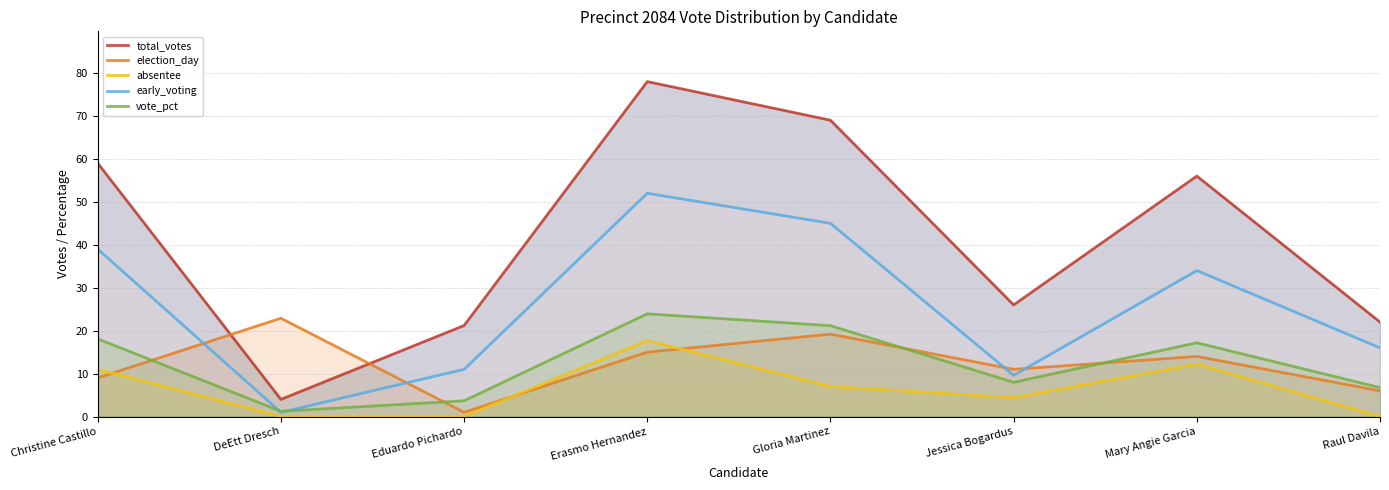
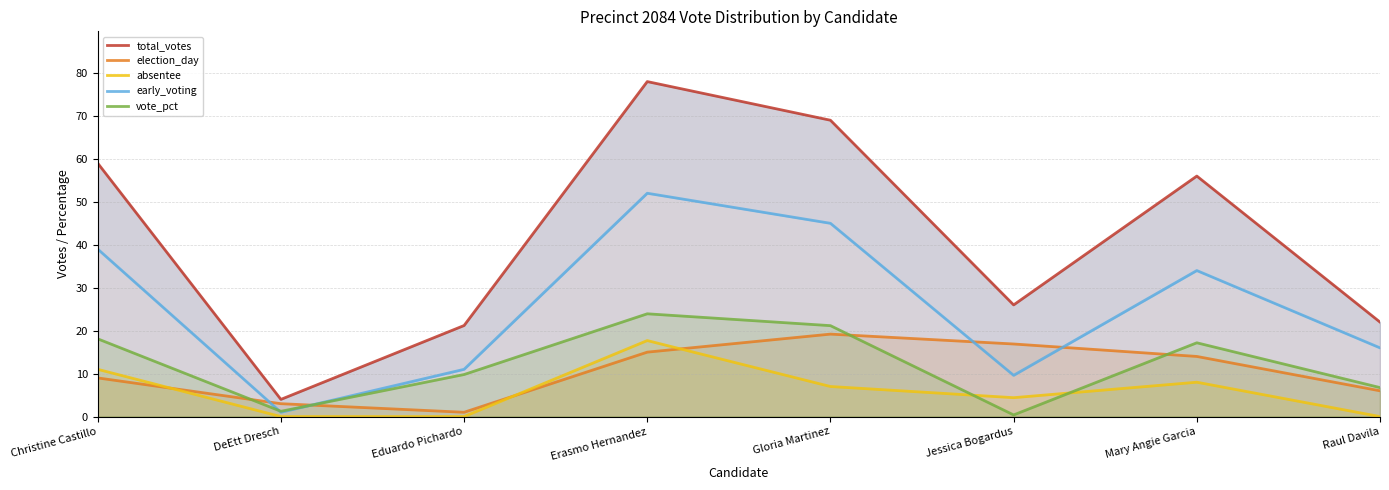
  {
    "total_votes": {
      "Christine Castillo": 59,
      "DeEtt Dresch": 4,
      "Eduardo Pichardo": 21,
      "Erasmo Hernandez": 78,
      "Gloria Martinez": 69,
      "Jessica Bogardus": 26,
      "Mary Angie Garcia": 56,
      "Raul Davila": 22
    },
    "election_day": {
      "Christine Castillo": 9,
-     "DeEtt Dresch": 23,
+     "DeEtt Dresch": 3,
      "Eduardo Pichardo": 1,
      "Erasmo Hernandez": 15,
      "Gloria Martinez": 19,
-     "Jessica Bogardus": 11,
+     "Jessica Bogardus": 17,
      "Mary Angie Garcia": 14,
      "Raul Davila": 6
    },
    "absentee": {
      "Christine Castillo": 11,
      "DeEtt Dresch": 0,
      "Eduardo Pichardo": 0,
      "Erasmo Hernandez": 18,
      "Gloria Martinez": 7,
      "Jessica Bogardus": 4,
-     "Mary Angie Garcia": 12,
+     "Mary Angie Garcia": 8,
      "Raul Davila": 0
    },
    "early_voting": {
      "Christine Castillo": 39,
      "Eduardo Pichardo": 11,
      "Erasmo Hernandez": 52,
      "Gloria Martinez": 45,
      "Jessica Bogardus": 10,
      "Mary Angie Garcia": 34,
      "Raul Davila": 16
    },
    "vote_pct": {
      "Christine Castillo": 18,
-     "Eduardo Pichardo": 4,
+     "Eduardo Pichardo": 10,
      "Erasmo Hernandez": 24,
      "Gloria Martinez": 21,
-     "Jessica Bogardus": 8,
+     "Jessica Bogardus": 0,
      "Mary Angie Garcia": 17,
      "Raul Davila": 7
    }
  }
